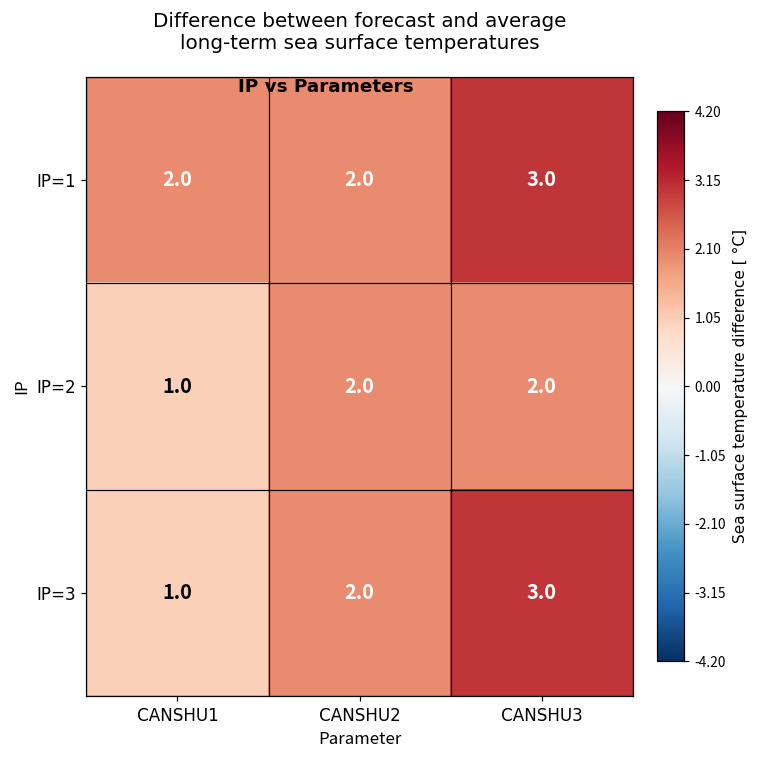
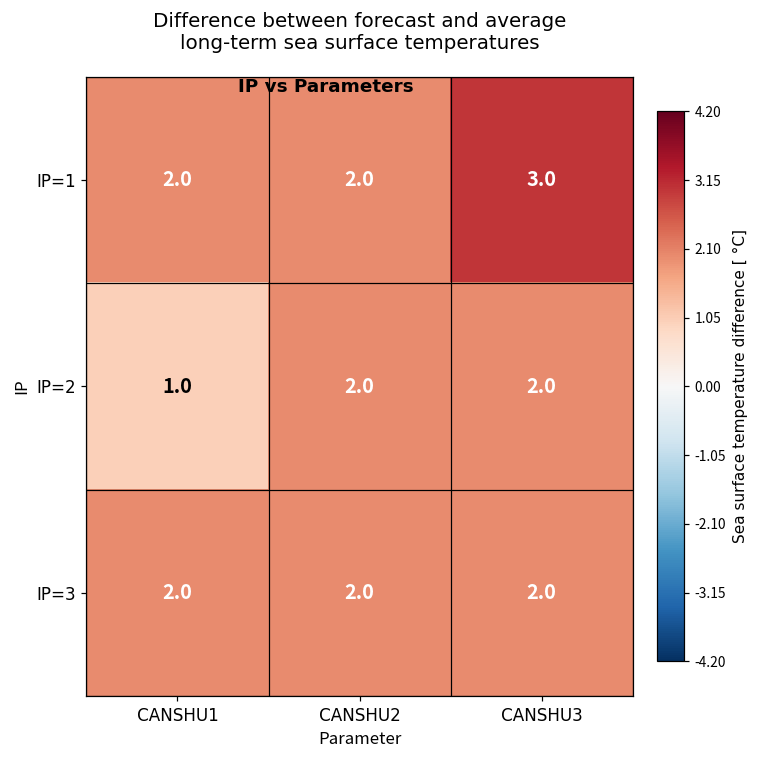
  {
    "IP=1": {
      "CANSHU1": 2.0,
      "CANSHU2": 2.0,
      "CANSHU3": 3.0
    },
    "IP=2": {
      "CANSHU1": 1.0,
      "CANSHU2": 2.0,
      "CANSHU3": 2.0
    },
    "IP=3": {
-     "CANSHU1": 1.0,
+     "CANSHU1": 2.0,
      "CANSHU2": 2.0,
-     "CANSHU3": 3.0
+     "CANSHU3": 2.0
    }
  }
